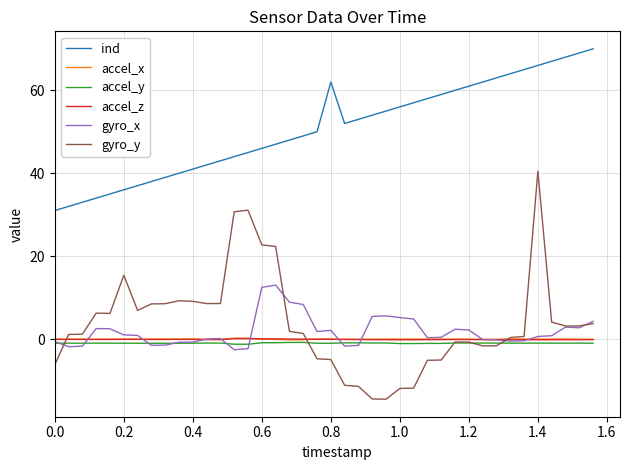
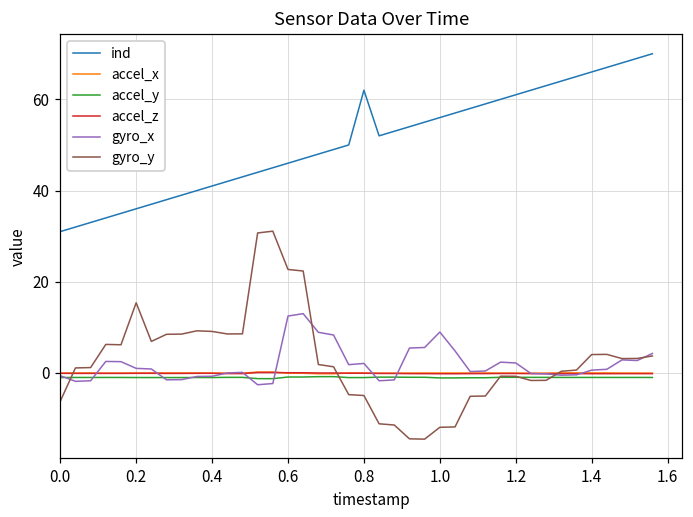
  {
    "ind": {
      "0.0": 31,
      "0.2": 36,
      "0.4": 41,
      "0.6": 46,
      "0.8": 62,
      "1.0": 56,
      "1.2": 61,
      "1.4": 66
    },
    "accel_y": {
      "0.2": -1,
      "0.6": -1,
      "0.8": -1,
      "1.0": -1,
      "1.4": -1
    },
    "gyro_x": {
      "0.2": 1,
      "0.6": 12,
      "0.8": 2,
-     "1.0": 5,
+     "1.0": 9,
      "1.2": 2
    },
    "gyro_y": {
      "0.0": -6,
      "0.2": 15,
      "0.4": 9,
      "0.6": 23,
      "0.8": -5,
      "1.0": -12,
-     "1.4": 40
+     "1.4": 4
    }
  }
